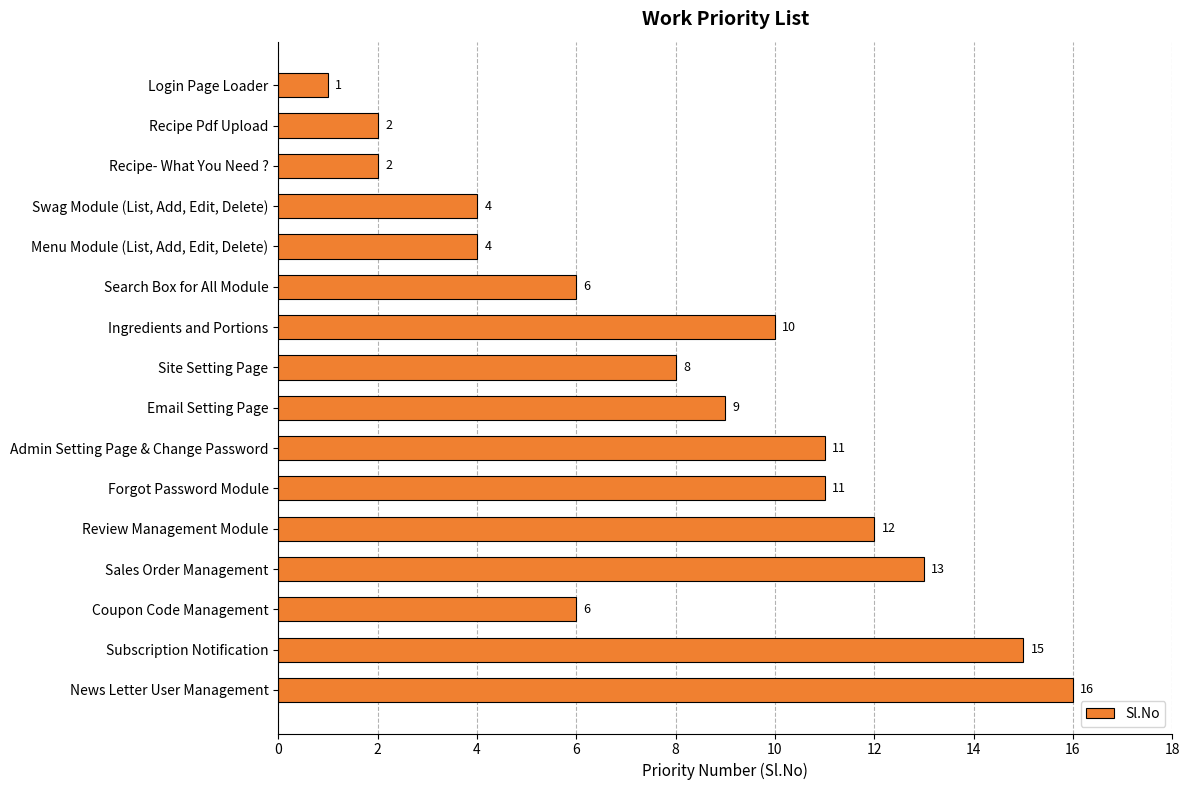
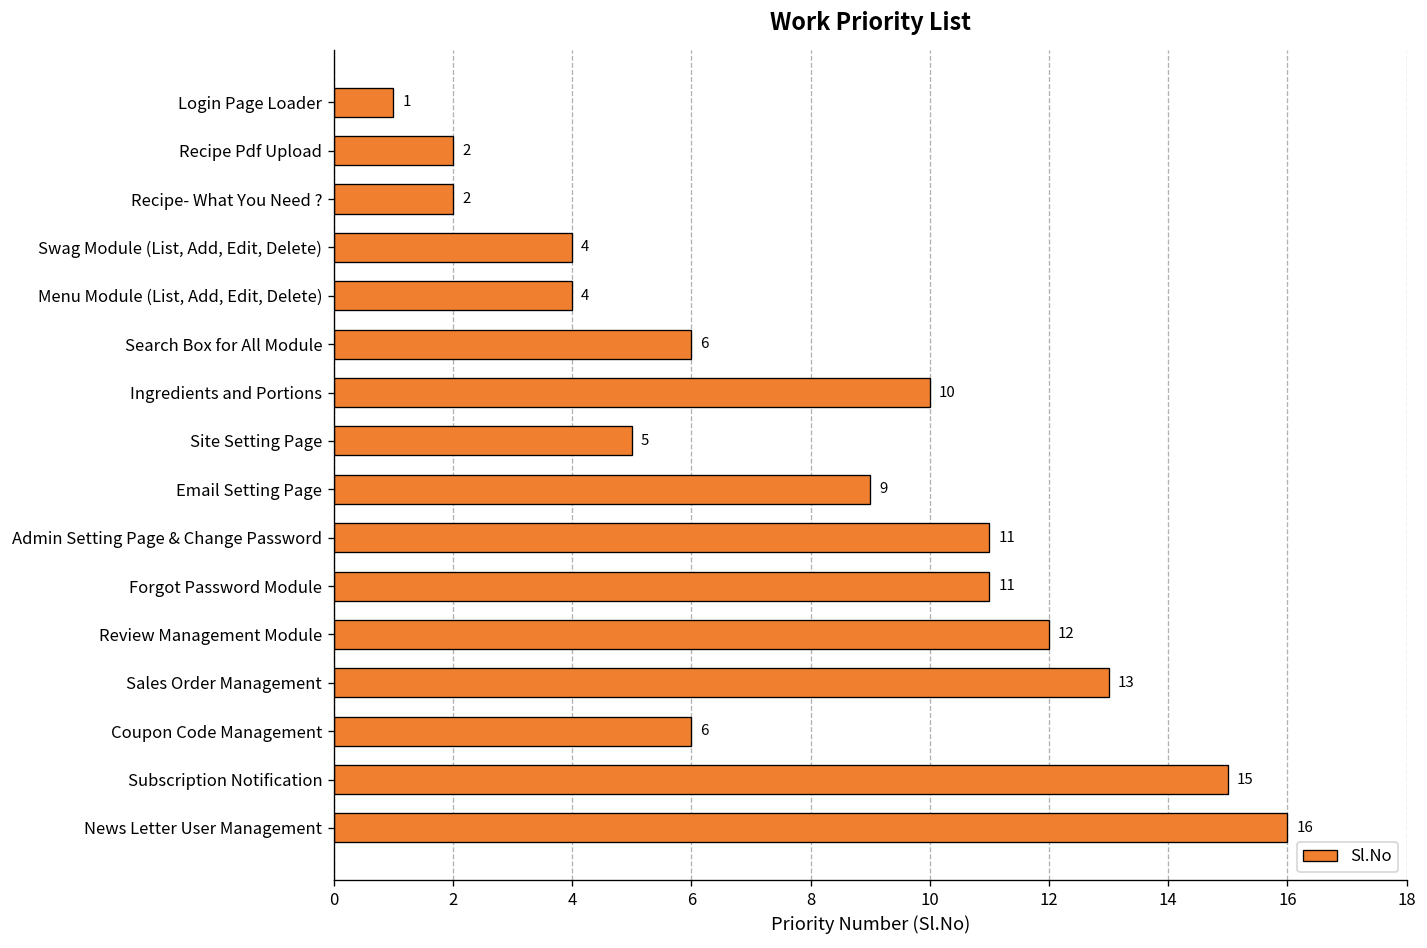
  {
    "Login Page Loader": 1,
    "Recipe Pdf Upload": 2,
    "Recipe- What You Need ?": 2,
    "Swag Module (List, Add, Edit, Delete)": 4,
    "Menu Module (List, Add, Edit, Delete)": 4,
    "Search Box for All Module": 6,
    "Ingredients and Portions": 10,
-   "Site Setting Page": 8,
+   "Site Setting Page": 5,
    "Email Setting Page": 9,
    "Admin Setting Page & Change Password": 11,
    "Forgot Password Module": 11,
    "Review Management Module": 12,
    "Sales Order Management": 13,
    "Coupon Code Management": 6,
    "Subscription Notification": 15,
    "News Letter User Management": 16
  }
